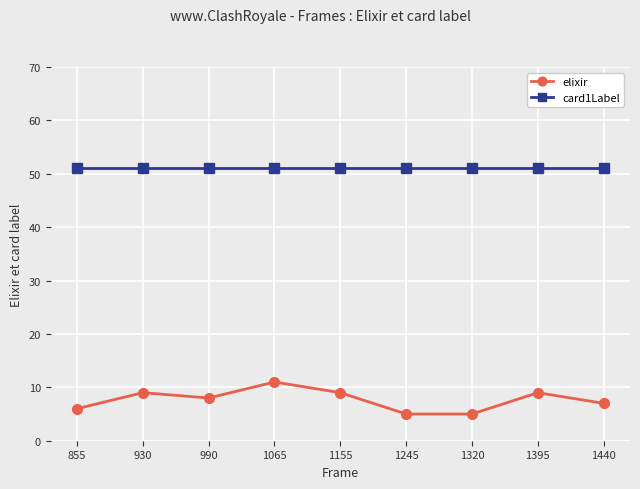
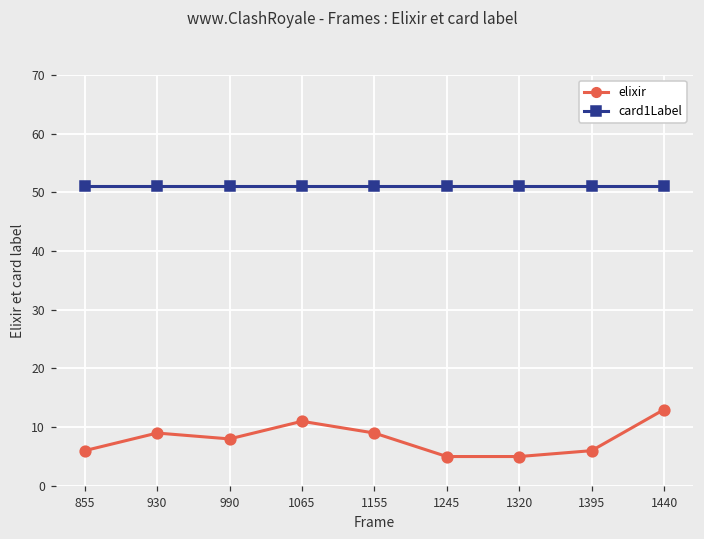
  {
    "elixir": {
      "855": 6,
      "930": 9,
      "990": 8,
      "1065": 11,
      "1155": 9,
      "1245": 5,
      "1320": 5,
-     "1395": 9,
-     "1440": 7
+     "1395": 6,
+     "1440": 13
    },
    "card1Label": {
      "855": 51,
      "930": 51,
      "990": 51,
      "1065": 51,
      "1155": 51,
      "1245": 51,
      "1320": 51,
      "1395": 51,
      "1440": 51
    }
  }
